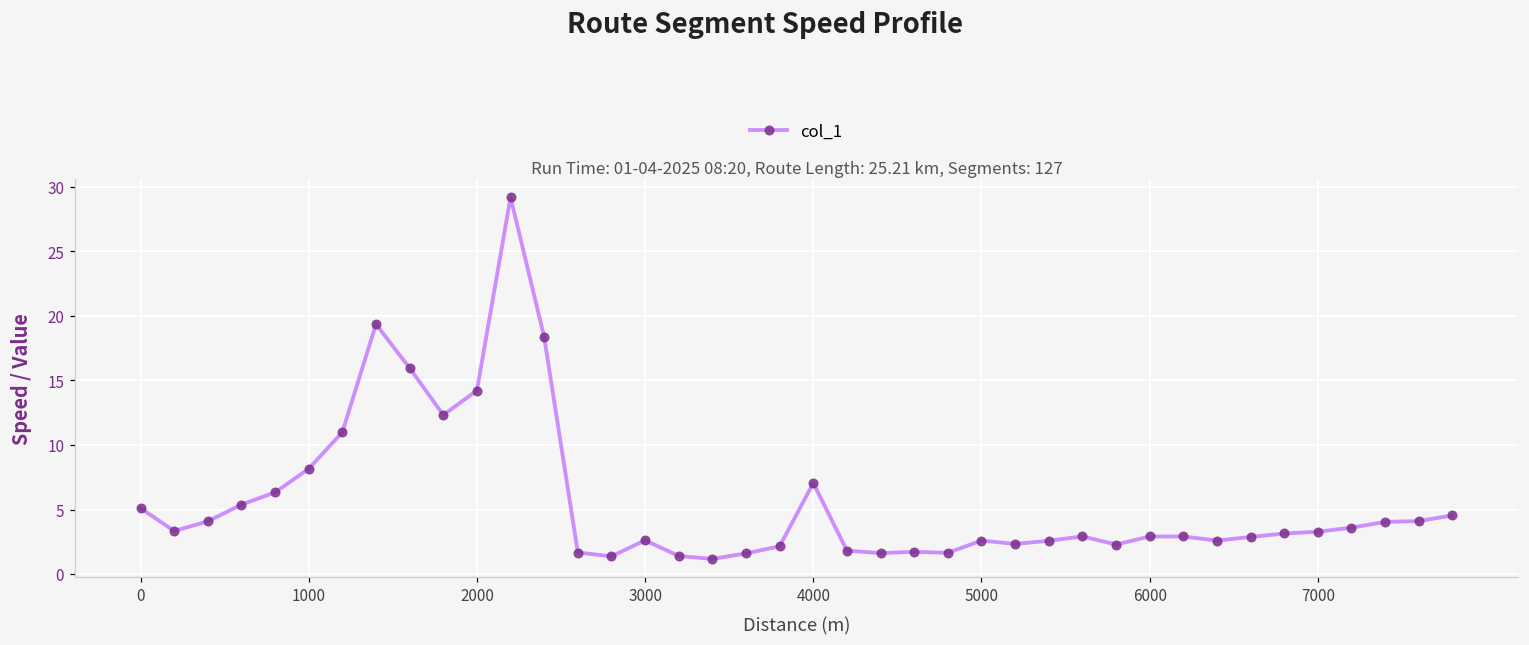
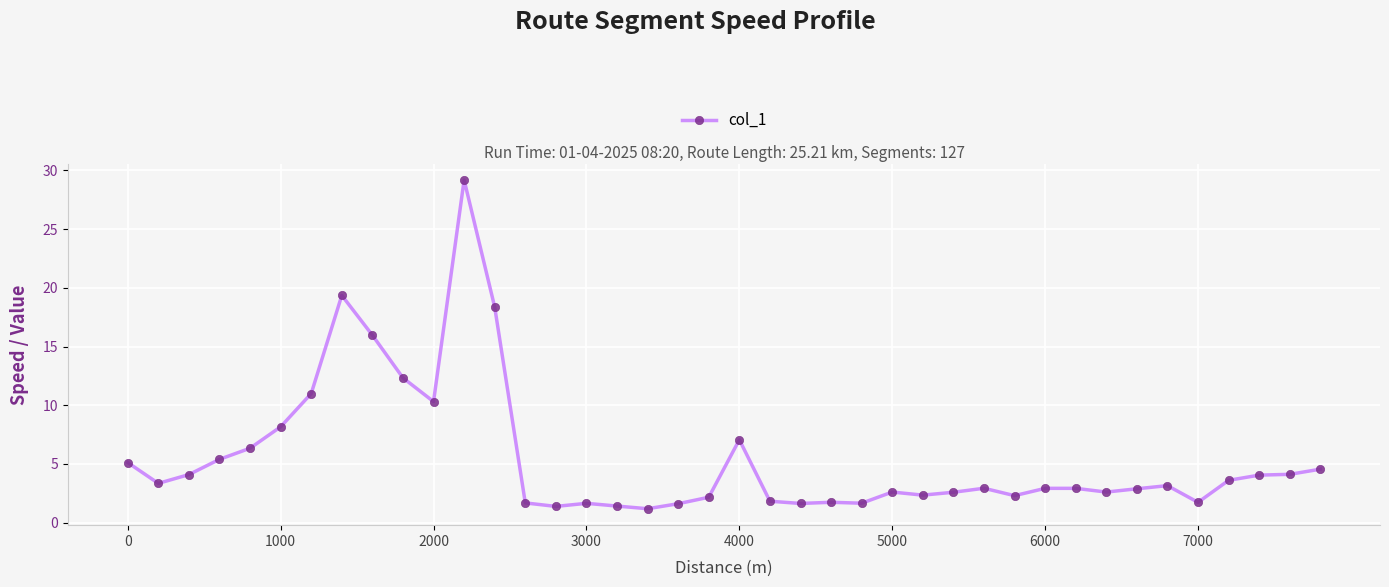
  {
    "0": 5.1,
    "1000": 8.2,
-   "2000": 14.2,
-   "3000": 2.6,
+   "2000": 10.3,
+   "3000": 1.6,
    "4000": 7.1,
    "5000": 2.6,
    "6000": 2.9,
-   "7000": 3.3
+   "7000": 1.7
  }
